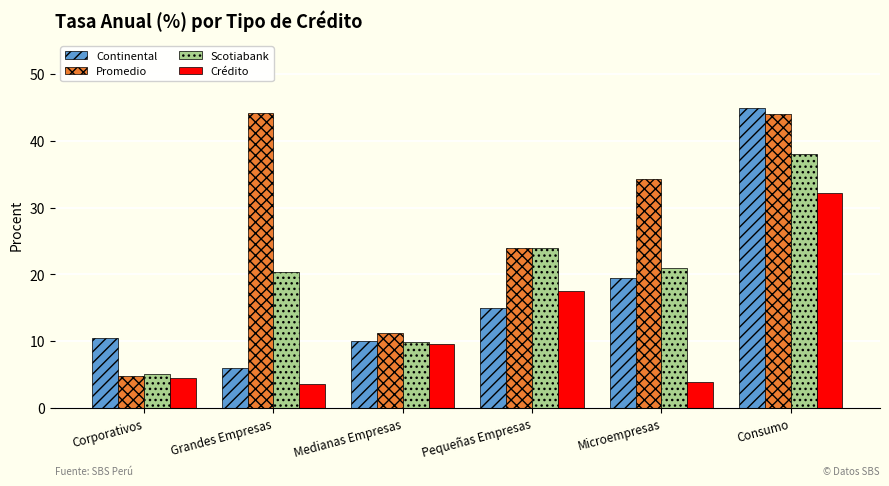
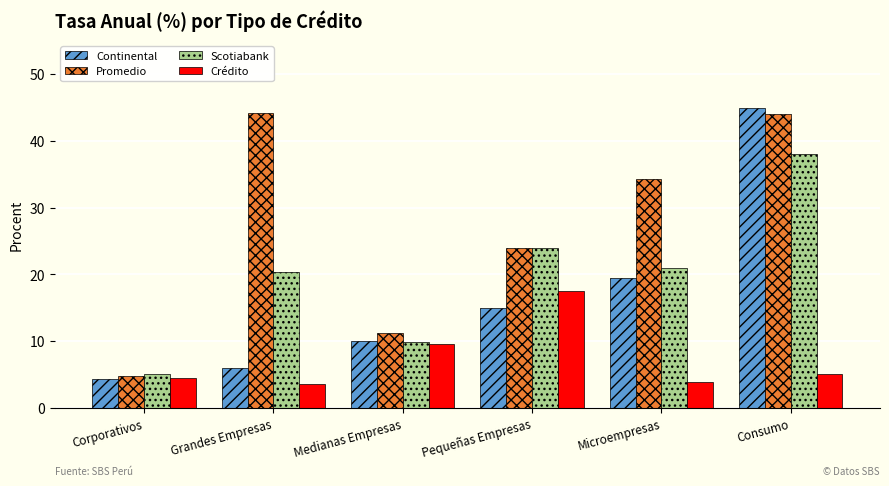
  {
    "Continental": {
-     "Corporativos": 10,
+     "Corporativos": 4,
      "Grandes Empresas": 6,
      "Medianas Empresas": 10,
      "Pequeñas Empresas": 15,
      "Microempresas": 19,
      "Consumo": 45
    },
    "Promedio": {
      "Corporativos": 5,
      "Grandes Empresas": 44,
      "Medianas Empresas": 11,
      "Pequeñas Empresas": 24,
      "Microempresas": 34,
      "Consumo": 44
    },
    "Scotiabank": {
      "Corporativos": 5,
      "Grandes Empresas": 20,
      "Medianas Empresas": 10,
      "Pequeñas Empresas": 24,
      "Microempresas": 21,
      "Consumo": 38
    },
    "Crédito": {
      "Corporativos": 5,
      "Grandes Empresas": 4,
      "Medianas Empresas": 10,
      "Pequeñas Empresas": 17,
      "Microempresas": 4,
-     "Consumo": 32
+     "Consumo": 5
    }
  }
